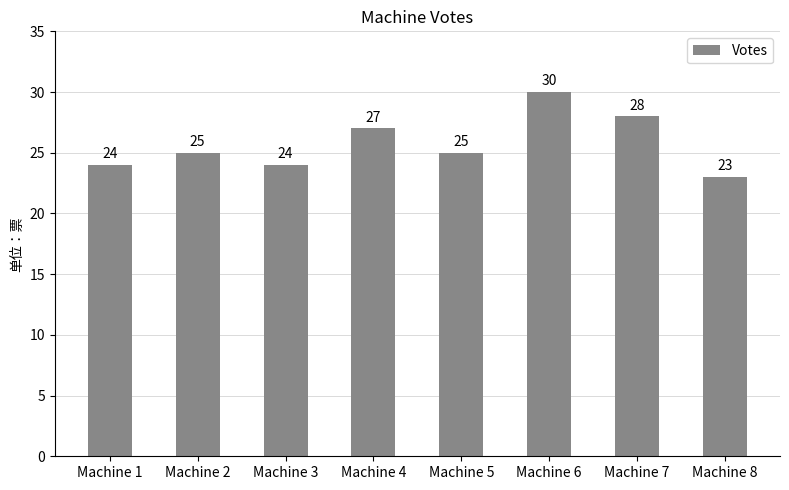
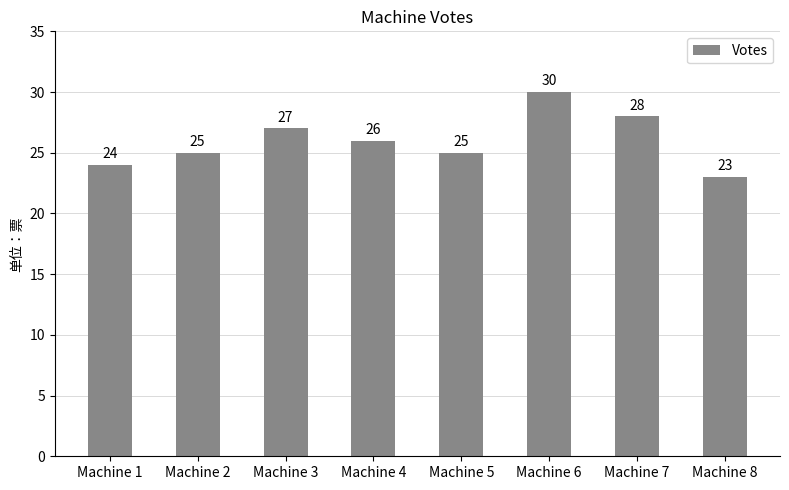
  {
    "Machine 1": 24,
    "Machine 2": 25,
-   "Machine 3": 24,
-   "Machine 4": 27,
+   "Machine 3": 27,
+   "Machine 4": 26,
    "Machine 5": 25,
    "Machine 6": 30,
    "Machine 7": 28,
    "Machine 8": 23
  }
